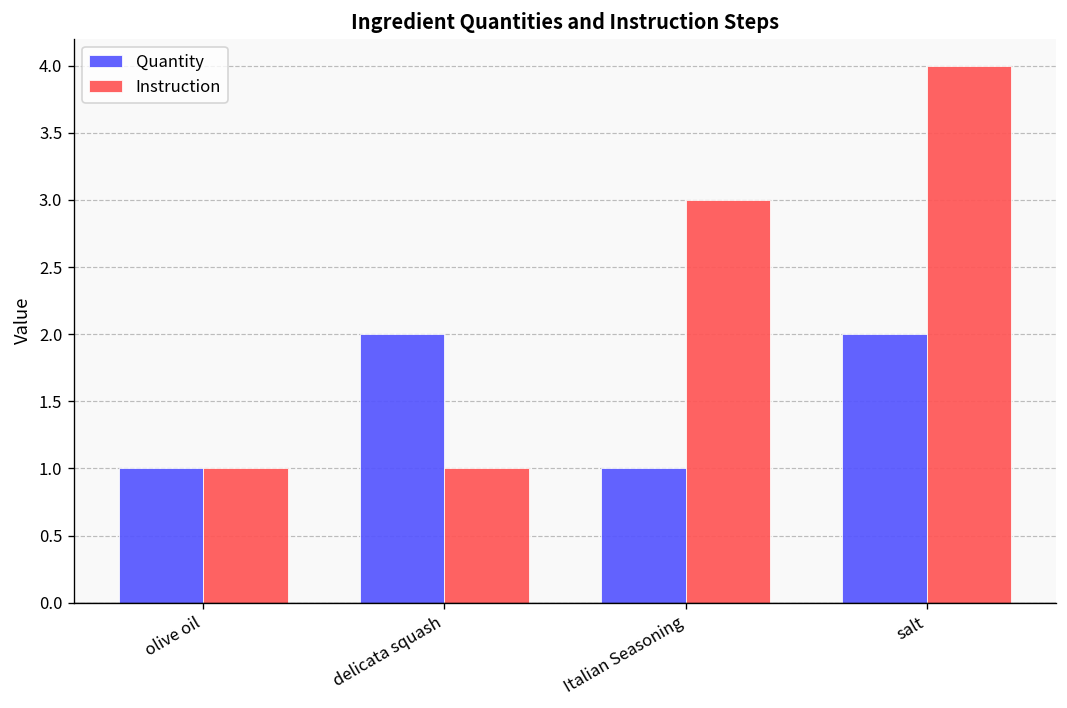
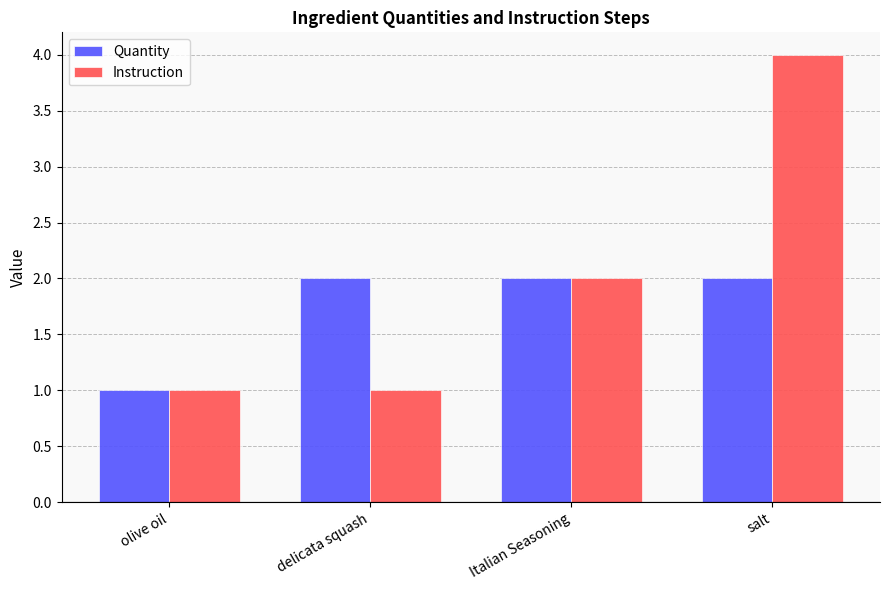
  {
    "Quantity": {
      "olive oil": 1,
      "delicata squash": 2,
-     "Italian Seasoning": 1,
+     "Italian Seasoning": 2,
      "salt": 2
    },
    "Instruction": {
      "olive oil": 1,
      "delicata squash": 1,
-     "Italian Seasoning": 3,
+     "Italian Seasoning": 2,
      "salt": 4
    }
  }
